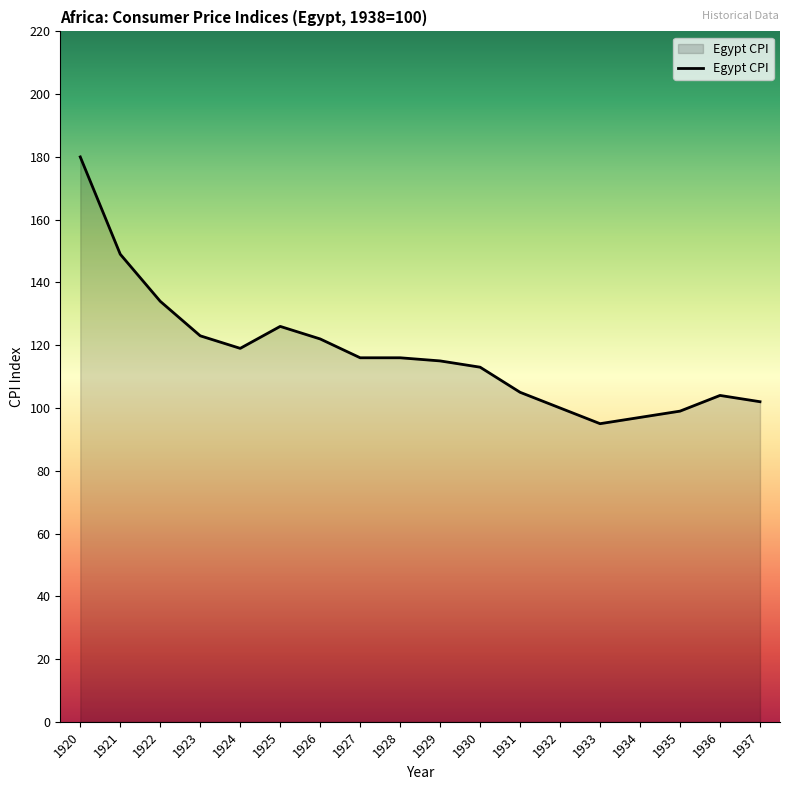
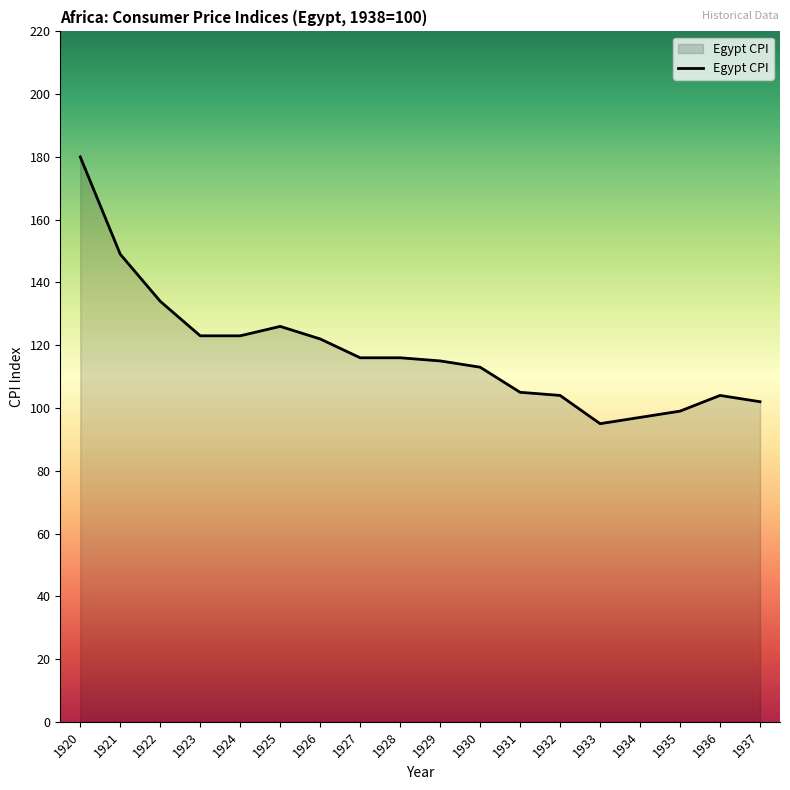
  {
    "1920": 180,
    "1921": 149,
    "1922": 134,
    "1923": 123,
-   "1924": 119,
+   "1924": 123,
    "1925": 126,
    "1926": 122,
    "1927": 116,
    "1928": 116,
    "1929": 115,
    "1930": 113,
    "1931": 105,
-   "1932": 100,
+   "1932": 104,
    "1933": 95,
    "1934": 97,
    "1935": 99,
    "1936": 104,
    "1937": 102
  }
